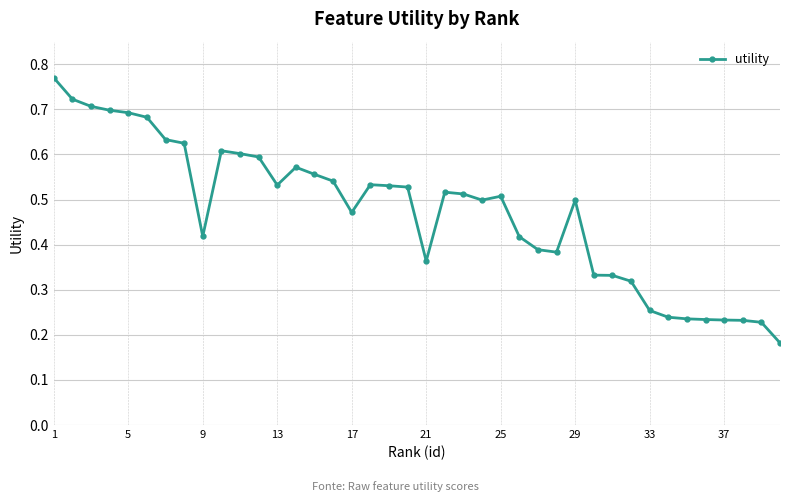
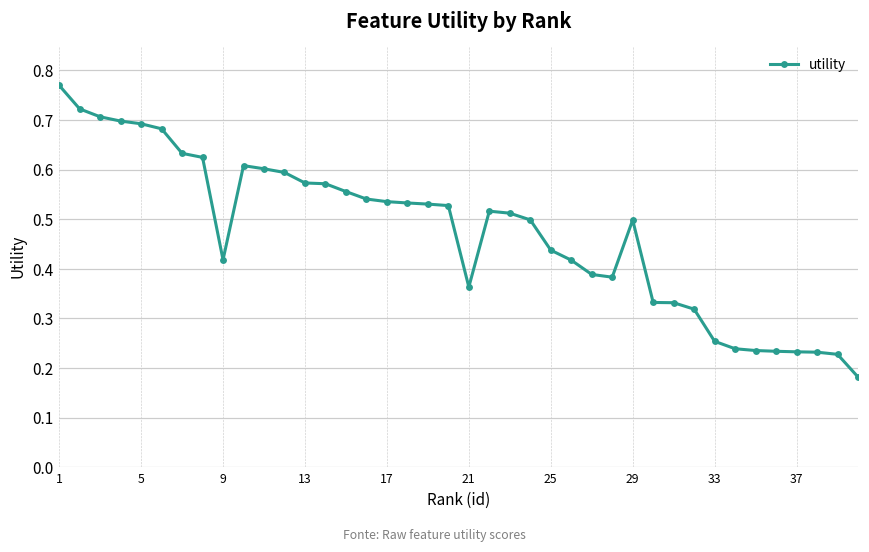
  {
    "1": 0.77,
    "5": 0.69,
    "9": 0.42,
-   "13": 0.53,
-   "17": 0.47,
+   "13": 0.57,
+   "17": 0.54,
    "21": 0.36,
-   "25": 0.51,
+   "25": 0.44,
    "29": 0.50,
    "33": 0.25,
    "37": 0.23
  }
